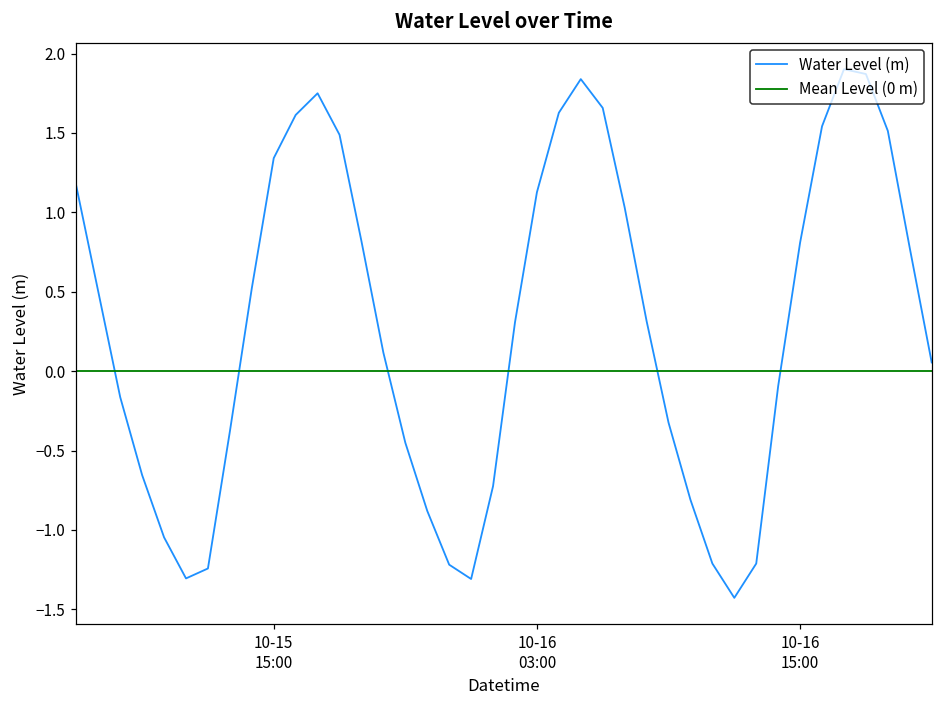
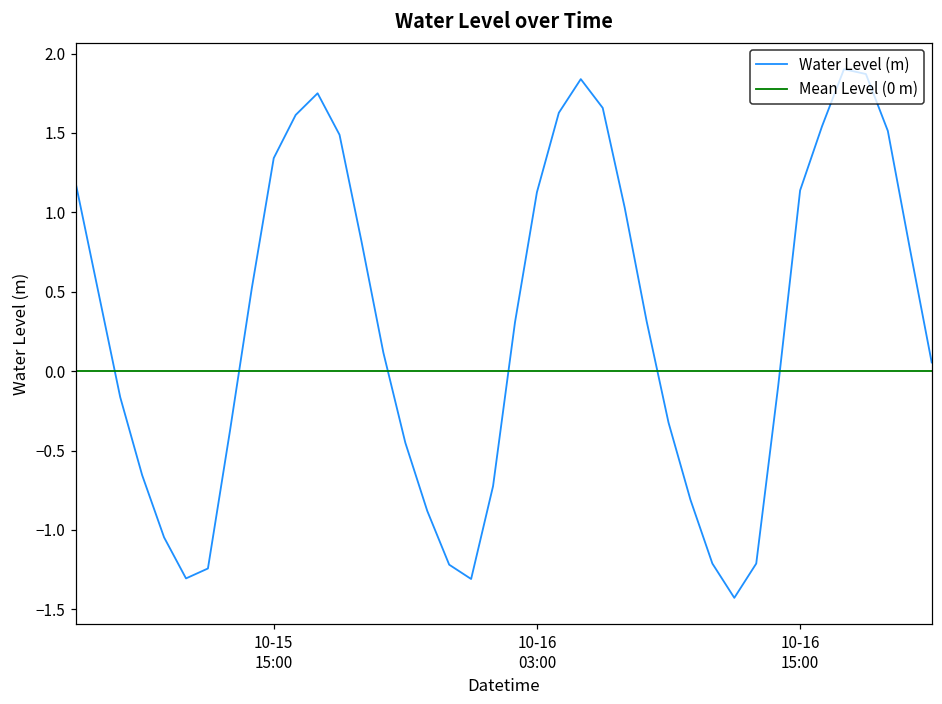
  {
    "10-15 15:00": 1.34,
    "10-16 03:00": 1.13,
-   "10-16 15:00": 0.81
+   "10-16 15:00": 1.14
  }
